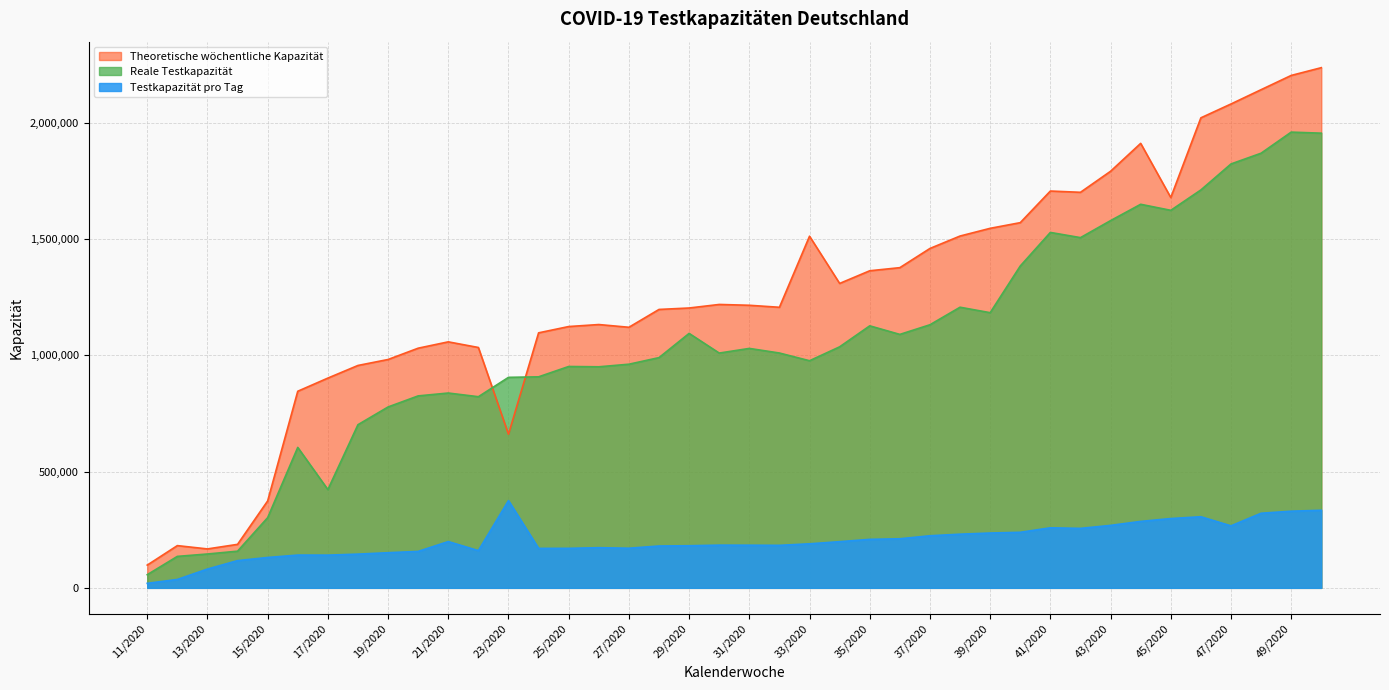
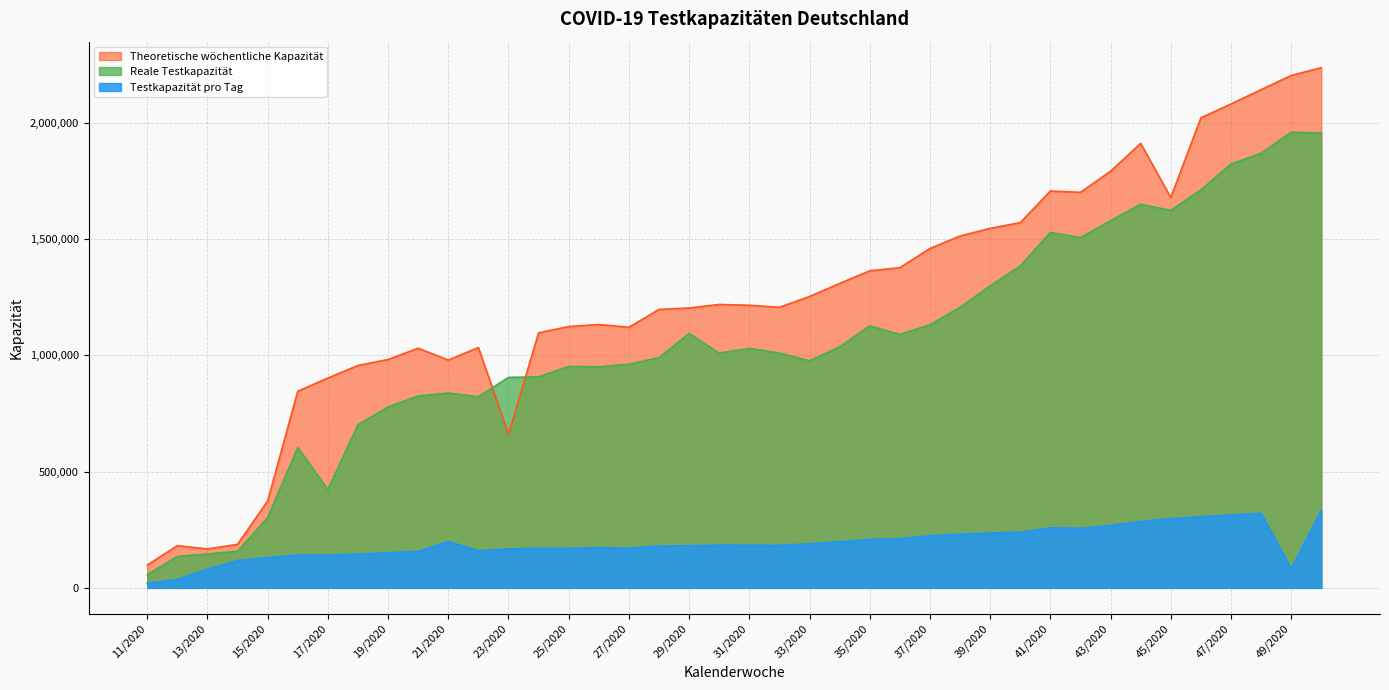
  {
    "Theoretische wöchentliche Kapazität": {
      "11/2020": "100,000",
      "13/2020": "170,000",
      "15/2020": "370,000",
      "17/2020": "900,000",
      "19/2020": "980,000",
-     "21/2020": "1,060,000",
+     "21/2020": "980,000",
      "23/2020": "660,000",
      "25/2020": "1,120,000",
      "27/2020": "1,120,000",
      "29/2020": "1,200,000",
      "31/2020": "1,210,000",
-     "33/2020": "1,510,000",
+     "33/2020": "1,250,000",
      "35/2020": "1,360,000",
      "37/2020": "1,460,000",
      "39/2020": "1,550,000",
      "41/2020": "1,710,000",
      "43/2020": "1,790,000",
      "45/2020": "1,680,000",
      "47/2020": "2,080,000",
      "49/2020": "2,200,000"
    },
    "Reale Testkapazität": {
      "11/2020": "60,000",
      "13/2020": "150,000",
      "15/2020": "300,000",
      "17/2020": "420,000",
      "19/2020": "780,000",
      "21/2020": "840,000",
      "23/2020": "900,000",
      "25/2020": "950,000",
      "27/2020": "960,000",
      "29/2020": "1,090,000",
      "31/2020": "1,030,000",
      "33/2020": "980,000",
      "35/2020": "1,130,000",
      "37/2020": "1,130,000",
-     "39/2020": "1,180,000",
+     "39/2020": "1,300,000",
      "41/2020": "1,530,000",
      "43/2020": "1,580,000",
      "45/2020": "1,620,000",
      "47/2020": "1,820,000",
      "49/2020": "1,960,000"
    },
    "Testkapazität pro Tag": {
      "11/2020": "20,000",
      "13/2020": "80,000",
      "15/2020": "130,000",
      "17/2020": "140,000",
      "19/2020": "150,000",
      "21/2020": "200,000",
-     "23/2020": "380,000",
+     "23/2020": "170,000",
      "25/2020": "170,000",
      "27/2020": "170,000",
      "29/2020": "180,000",
      "31/2020": "180,000",
      "33/2020": "190,000",
      "35/2020": "210,000",
      "37/2020": "220,000",
      "39/2020": "240,000",
      "41/2020": "260,000",
      "43/2020": "270,000",
      "45/2020": "300,000",
-     "47/2020": "270,000",
-     "49/2020": "330,000"
+     "47/2020": "310,000",
+     "49/2020": "80,000"
    }
  }
